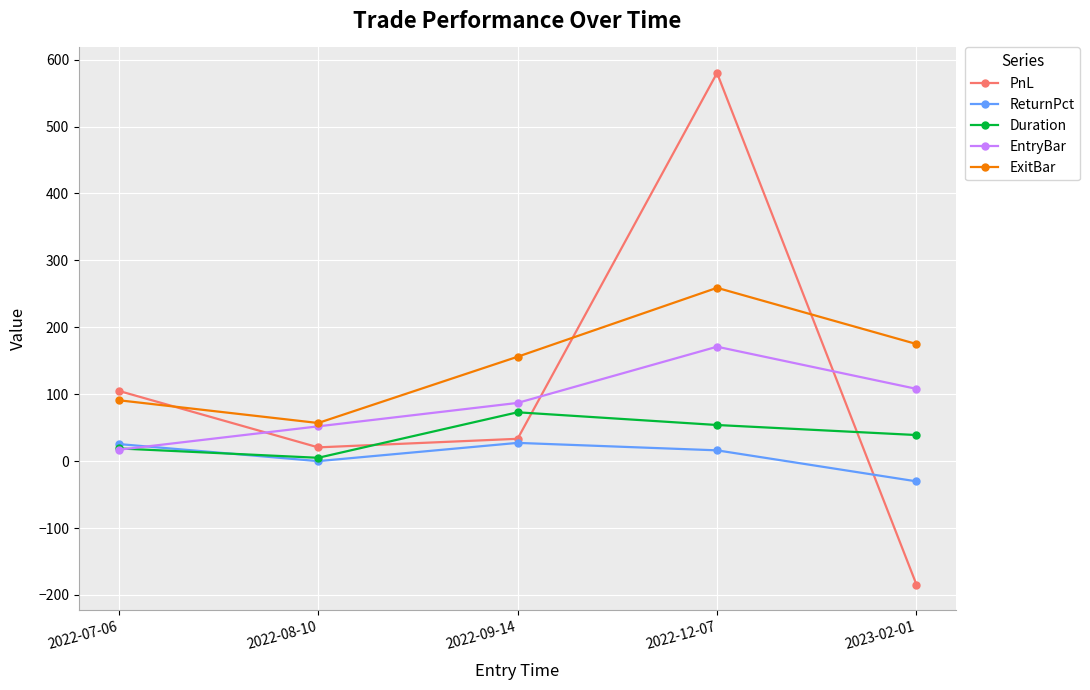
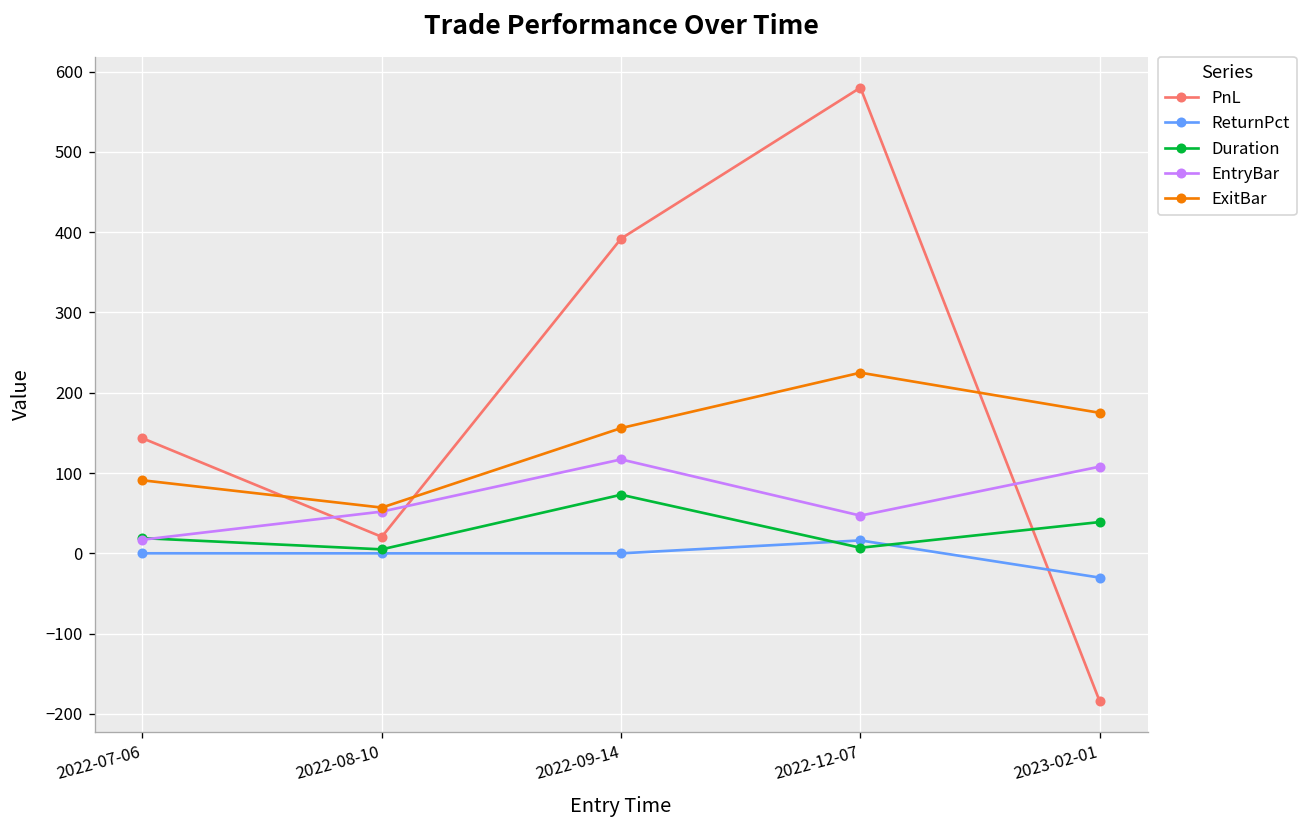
  {
    "PnL": {
-     "2022-07-06": 110,
+     "2022-07-06": 140,
      "2022-08-10": 20,
-     "2022-09-14": 30,
+     "2022-09-14": 390,
      "2022-12-07": 580,
      "2023-02-01": -180
    },
    "ReturnPct": {
-     "2022-07-06": 30,
+     "2022-07-06": 0,
      "2022-08-10": 0,
-     "2022-09-14": 30,
+     "2022-09-14": 0,
      "2022-12-07": 20,
      "2023-02-01": -30
    },
    "Duration": {
      "2022-08-10": 10,
      "2022-09-14": 70,
-     "2022-12-07": 50,
+     "2022-12-07": 10,
      "2023-02-01": 40
    },
    "EntryBar": {
      "2022-08-10": 50,
-     "2022-09-14": 90,
-     "2022-12-07": 170,
+     "2022-09-14": 120,
+     "2022-12-07": 50,
      "2023-02-01": 110
    },
    "ExitBar": {
      "2022-07-06": 90,
      "2022-08-10": 60,
      "2022-09-14": 160,
-     "2022-12-07": 260,
+     "2022-12-07": 230,
      "2023-02-01": 180
    }
  }
